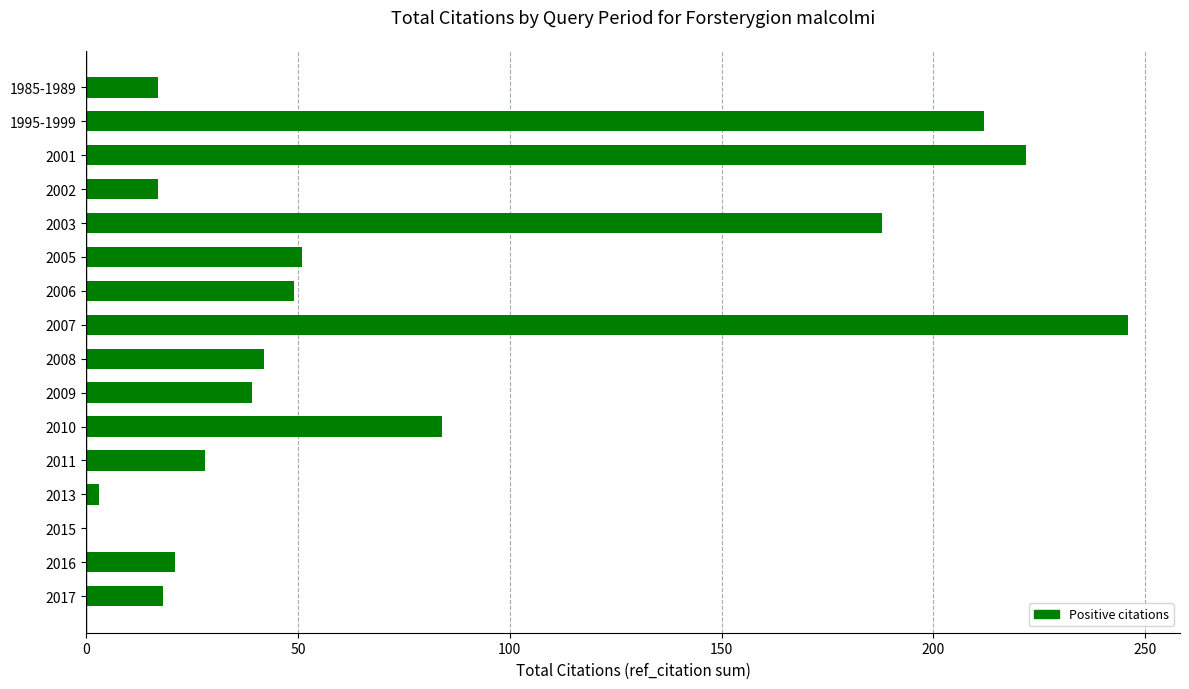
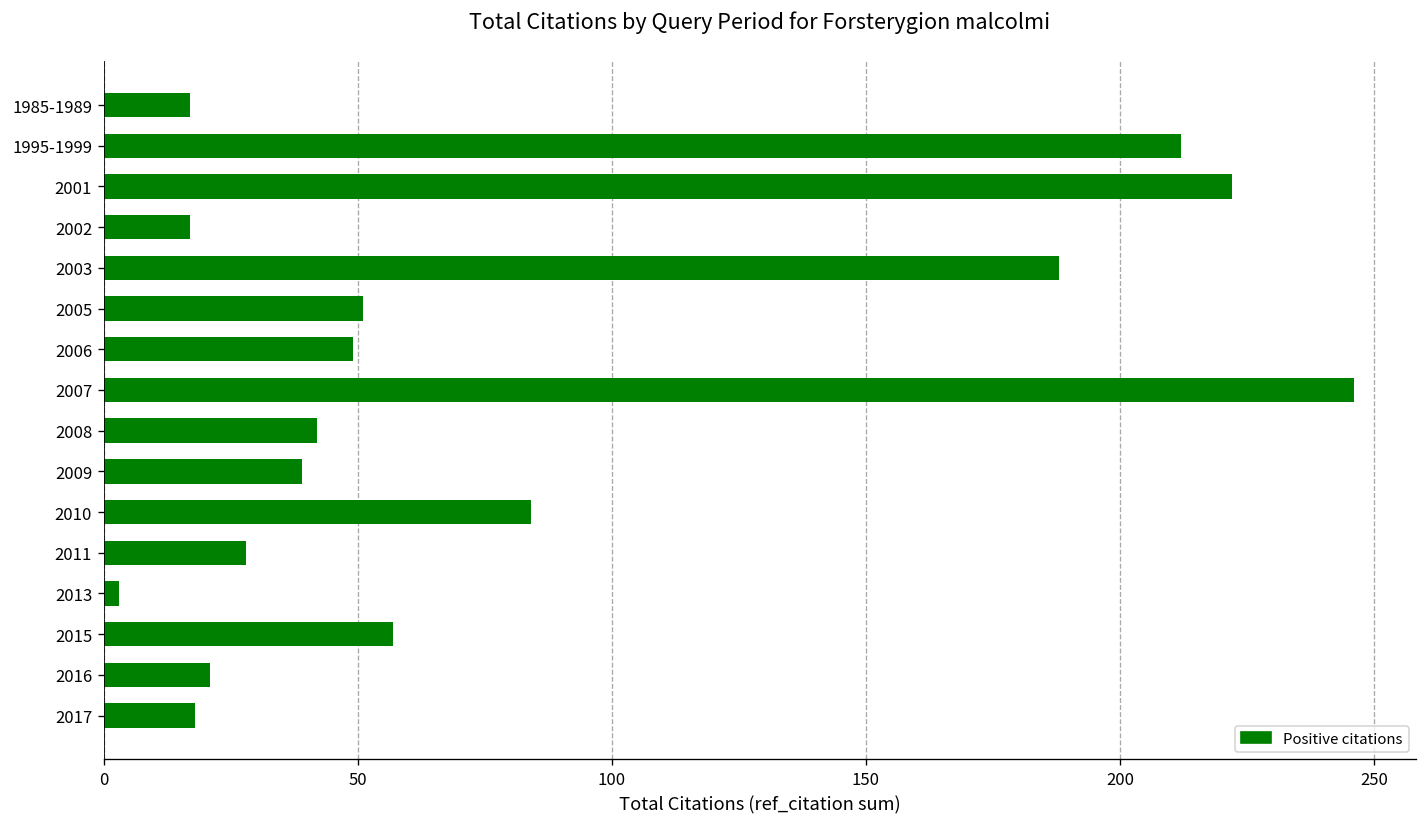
  {
    "1985-1989": 17,
    "1995-1999": 212,
    "2001": 222,
    "2002": 17,
    "2003": 188,
    "2005": 51,
    "2006": 49,
    "2007": 246,
    "2008": 42,
    "2009": 39,
    "2010": 84,
    "2011": 28,
    "2013": 3,
-   "2015": 0,
+   "2015": 57,
    "2016": 21,
    "2017": 18
  }
